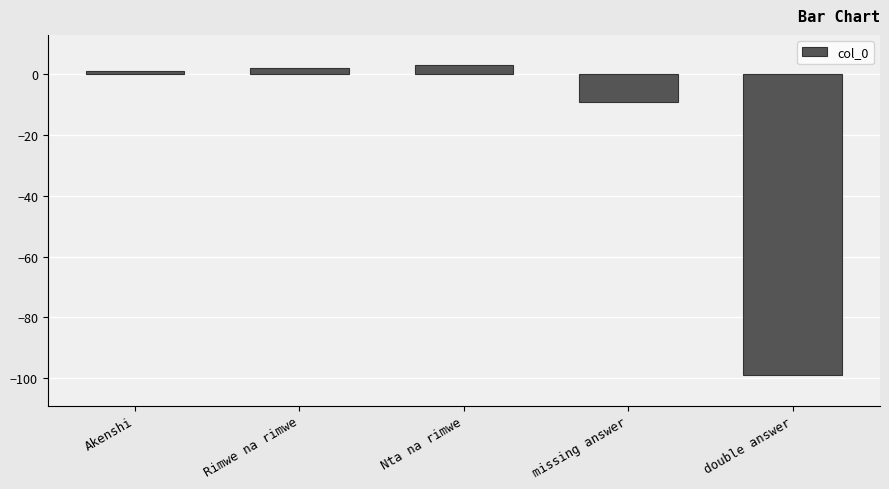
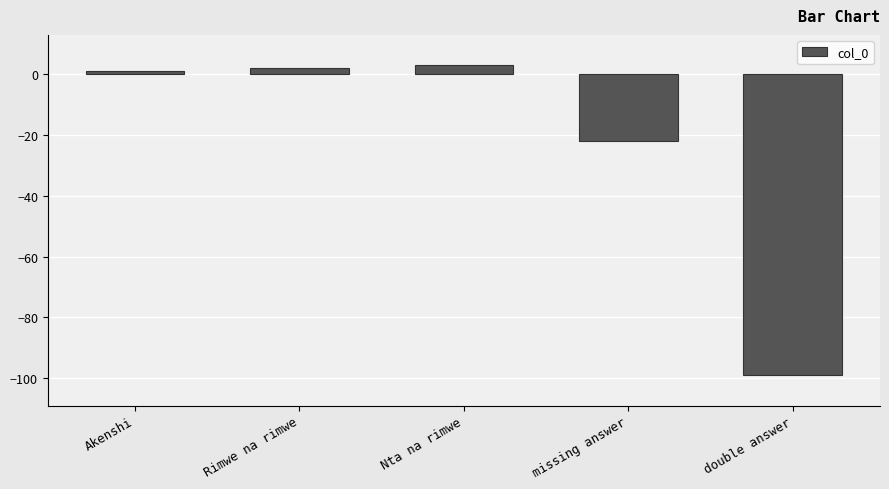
  {
    "Akenshi": 1,
    "Rimwe na rimwe": 2,
    "Nta na rimwe": 3,
-   "missing answer": -9,
+   "missing answer": -22,
    "double answer": -99
  }
